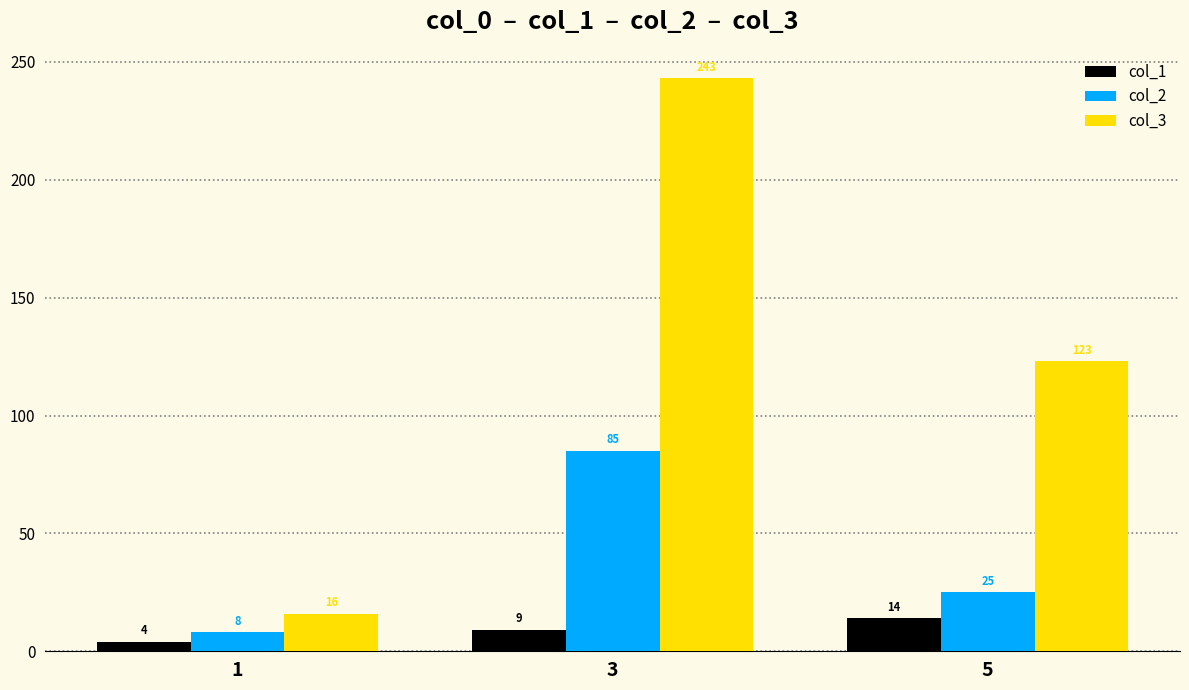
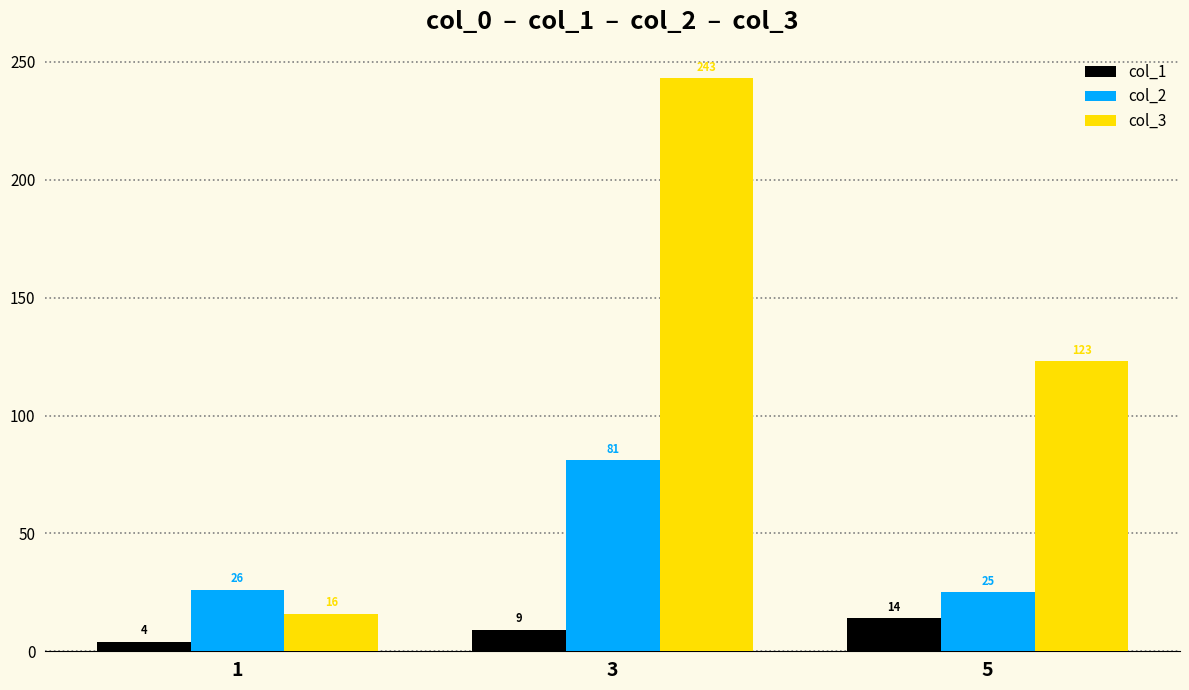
  {
    "col_1": {
      "1": 4,
      "3": 9,
      "5": 14
    },
    "col_2": {
-     "1": 8,
-     "3": 85,
+     "1": 26,
+     "3": 81,
      "5": 25
    },
    "col_3": {
      "1": 16,
      "3": 243,
      "5": 123
    }
  }
